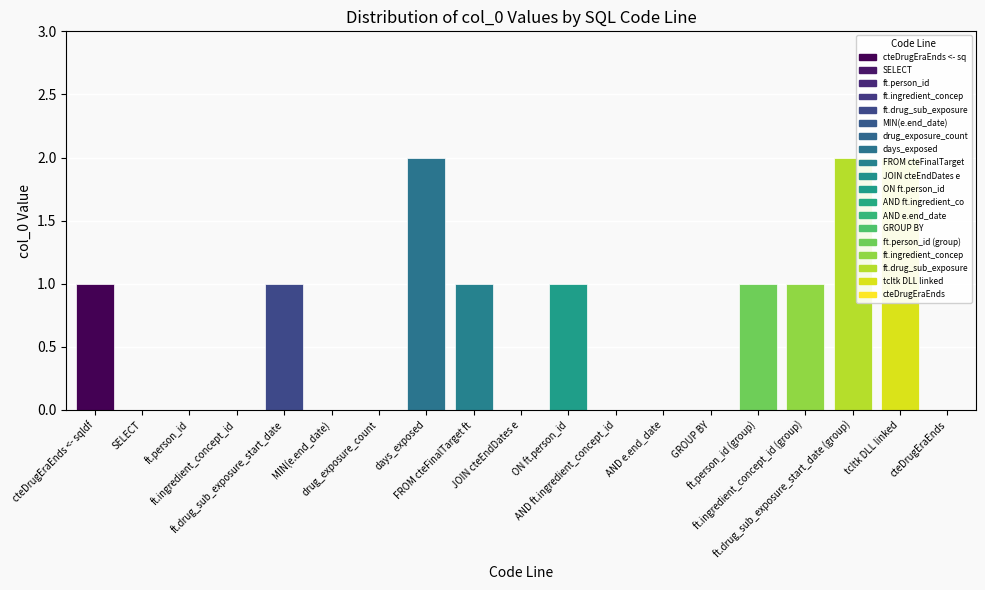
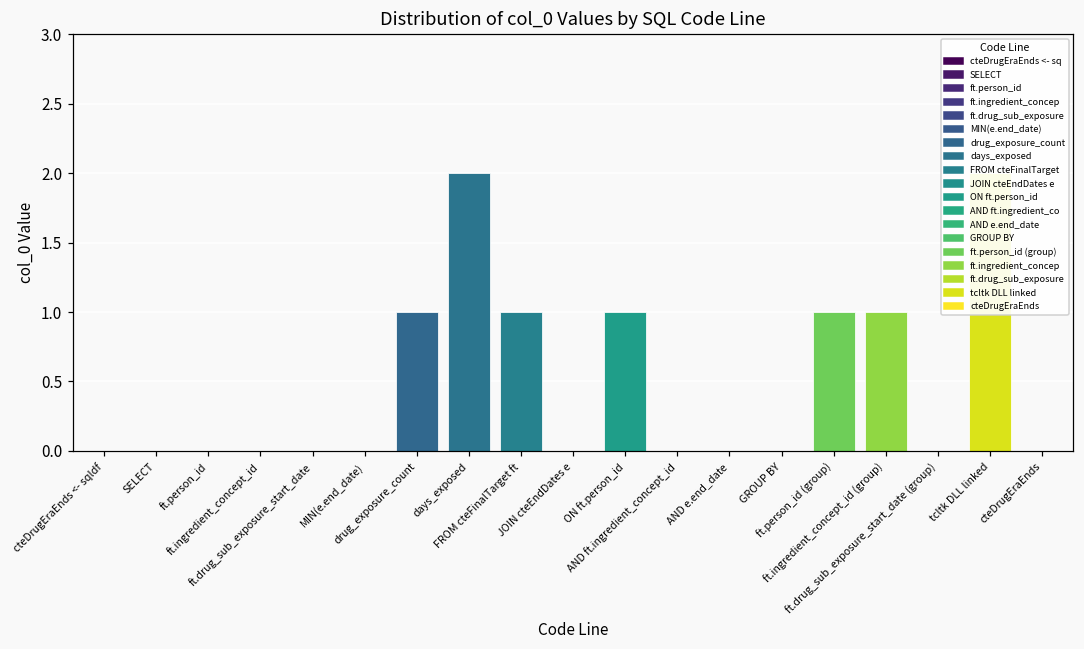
  {
-   "cteDrugEraEnds <- sqldf": 1,
+   "cteDrugEraEnds <- sqldf": 0,
    "SELECT": 0,
    "ft.person_id": 0,
    "ft.ingredient_concept_id": 0,
-   "ft.drug_sub_exposure_start_date": 1,
+   "ft.drug_sub_exposure_start_date": 0,
    "MIN(e.end_date)": 0,
-   "drug_exposure_count": 0,
+   "drug_exposure_count": 1,
    "days_exposed": 2,
    "FROM cteFinalTarget ft": 1,
    "JOIN cteEndDates e": 0,
    "ON ft.person_id": 1,
    "AND ft.ingredient_concept_id": 0,
    "AND e.end_date": 0,
    "GROUP BY": 0,
    "ft.person_id (group)": 1,
    "ft.ingredient_concept_id (group)": 1,
-   "ft.drug_sub_exposure_start_date (group)": 2,
+   "ft.drug_sub_exposure_start_date (group)": 0,
    "cteDrugEraEnds": 0
  }
